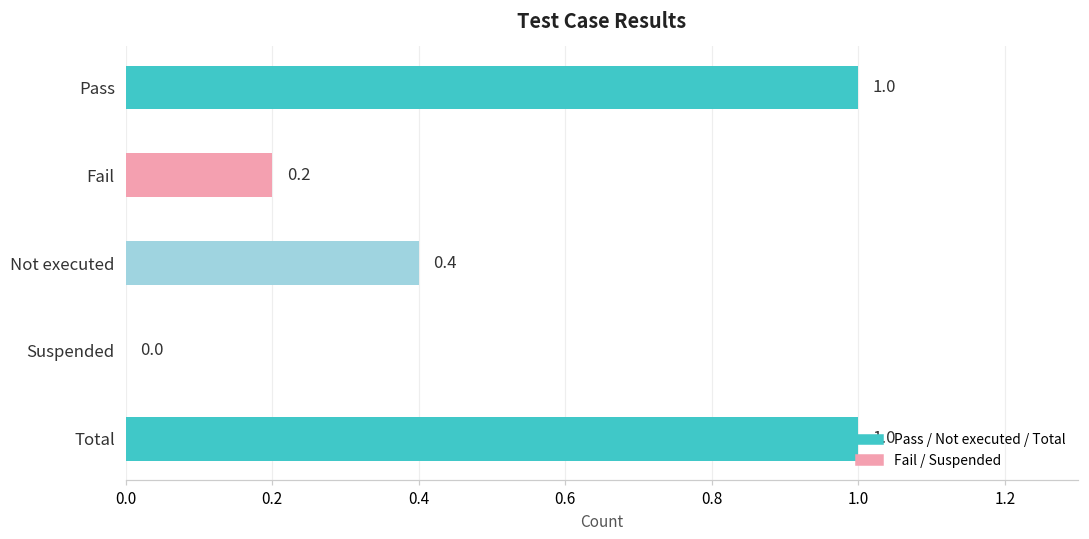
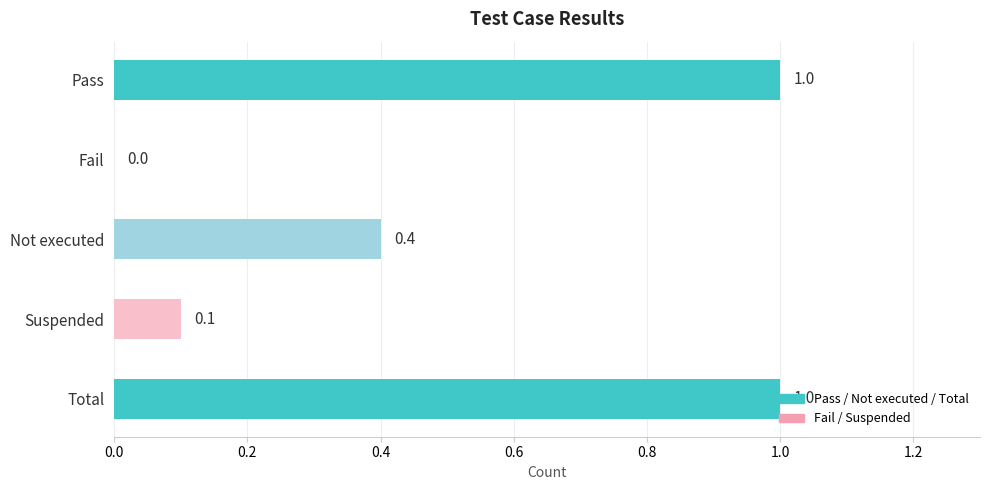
  {
    "Pass": 1.0,
-   "Fail": 0.2,
+   "Fail": 0.0,
    "Not executed": 0.4,
-   "Suspended": 0.0,
+   "Suspended": 0.1,
    "Total": 1.0
  }
